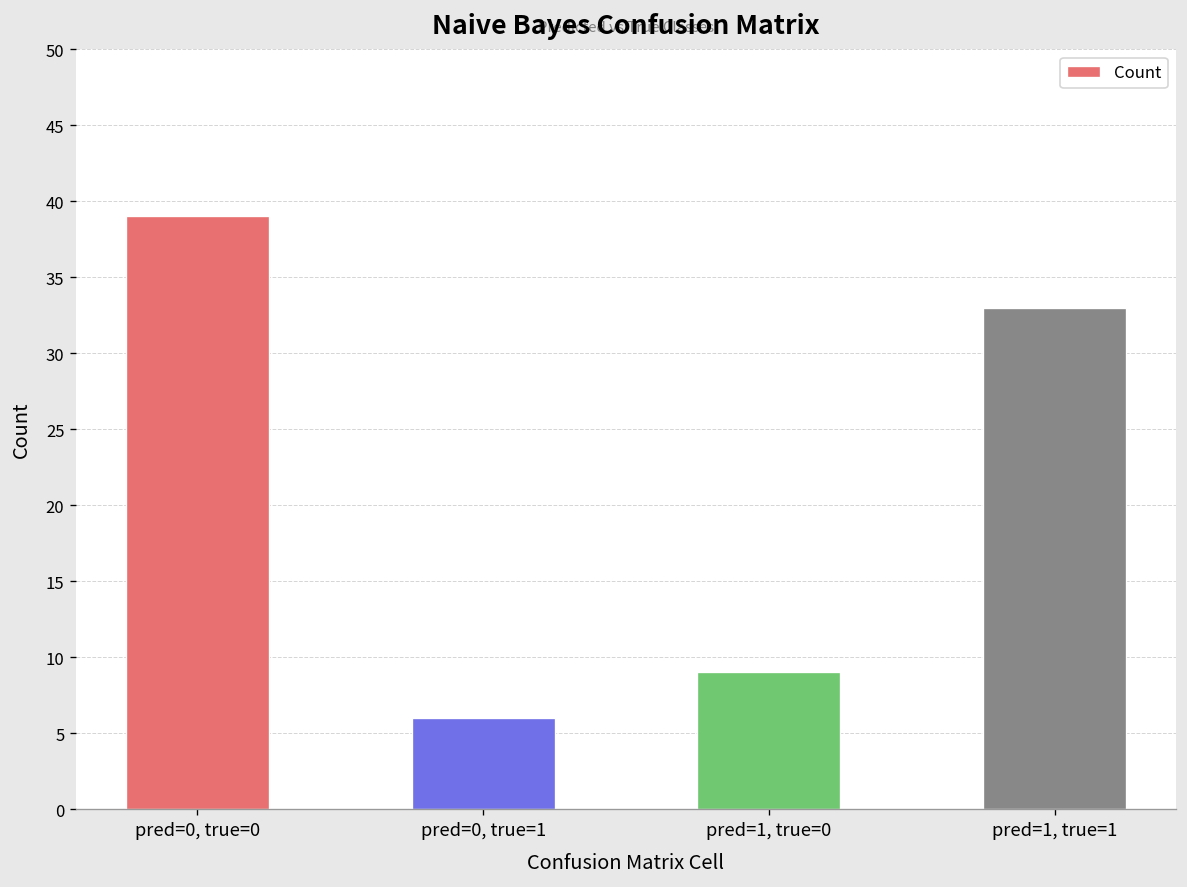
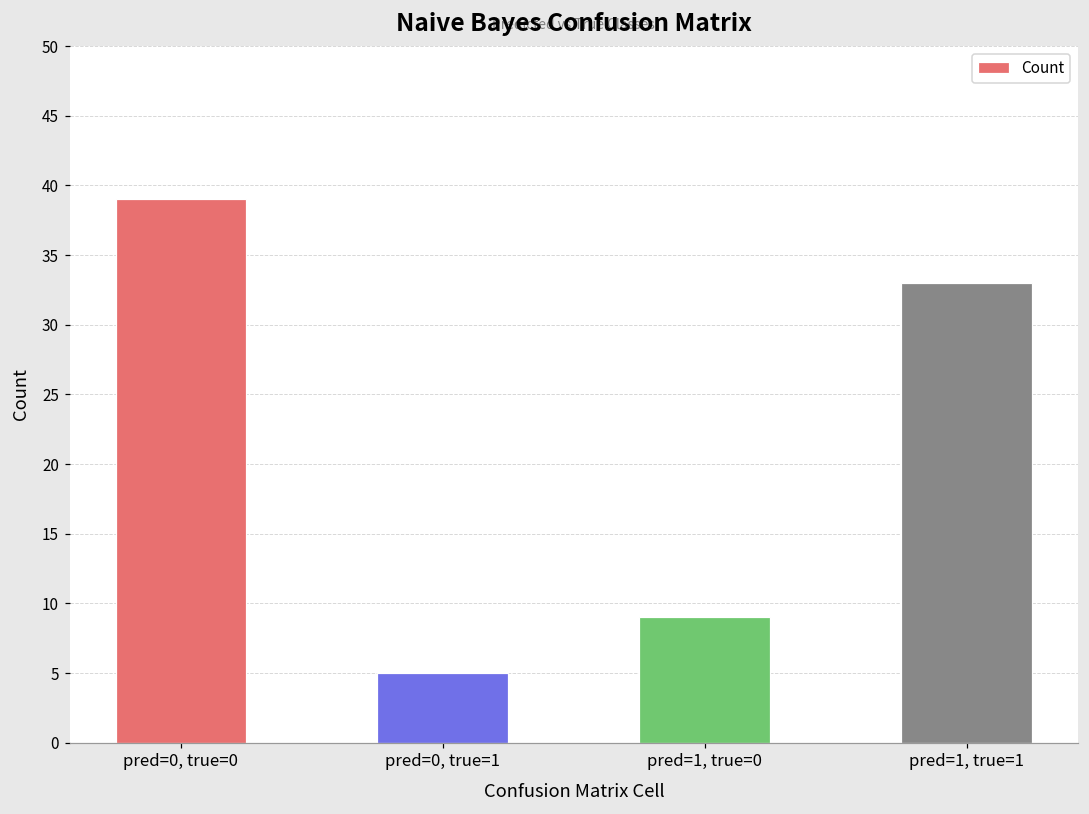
  {
    "pred=0, true=0": 39,
-   "pred=0, true=1": 6,
+   "pred=0, true=1": 5,
    "pred=1, true=0": 9,
    "pred=1, true=1": 33
  }
